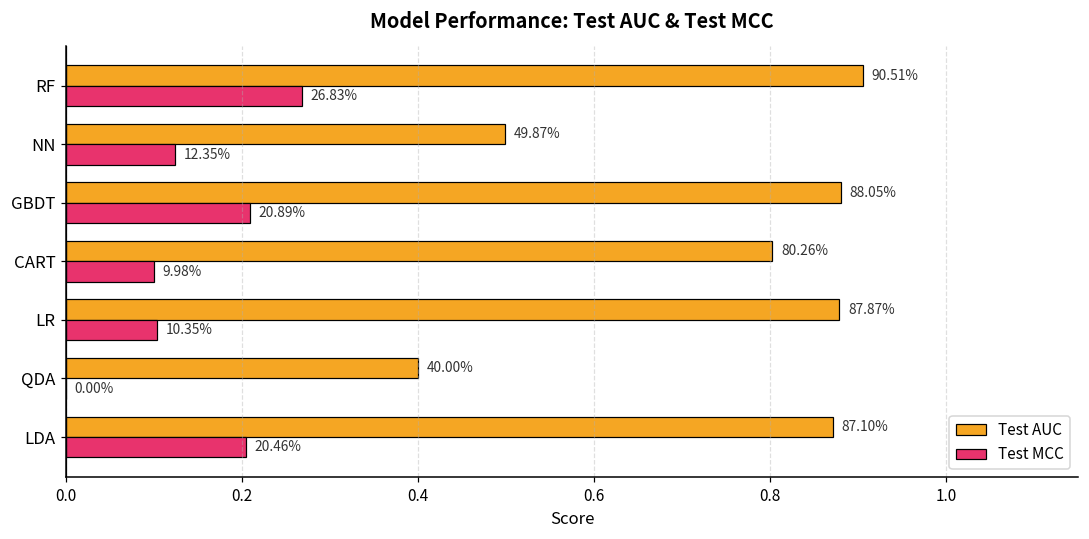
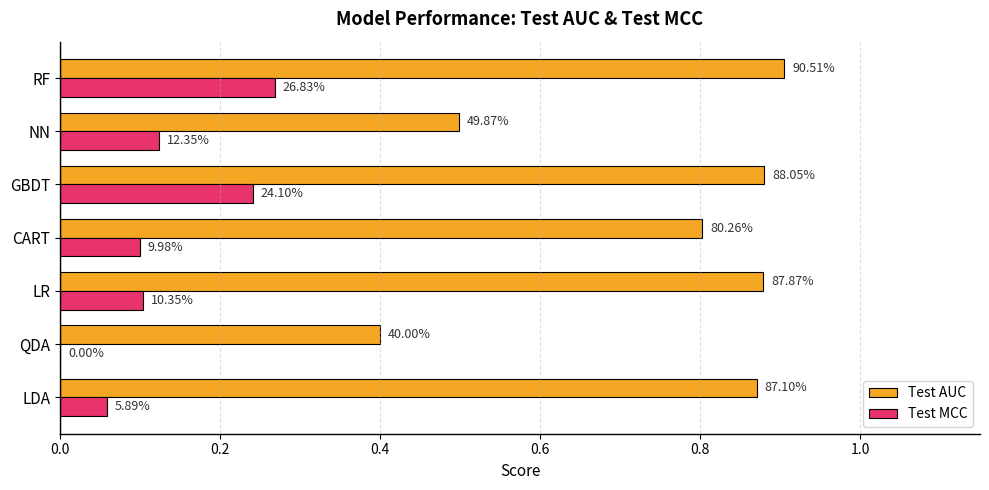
  {
    "Test AUC": {
      "RF": "90.51%",
      "NN": "49.87%",
      "GBDT": "88.05%",
      "CART": "80.26%",
      "LR": "87.87%",
      "QDA": "40.00%",
      "LDA": "87.10%"
    },
    "Test MCC": {
      "RF": "26.83%",
      "NN": "12.35%",
-     "GBDT": "20.89%",
+     "GBDT": "24.10%",
      "CART": "9.98%",
      "LR": "10.35%",
      "QDA": "0.00%",
-     "LDA": "20.46%"
+     "LDA": "5.89%"
    }
  }
